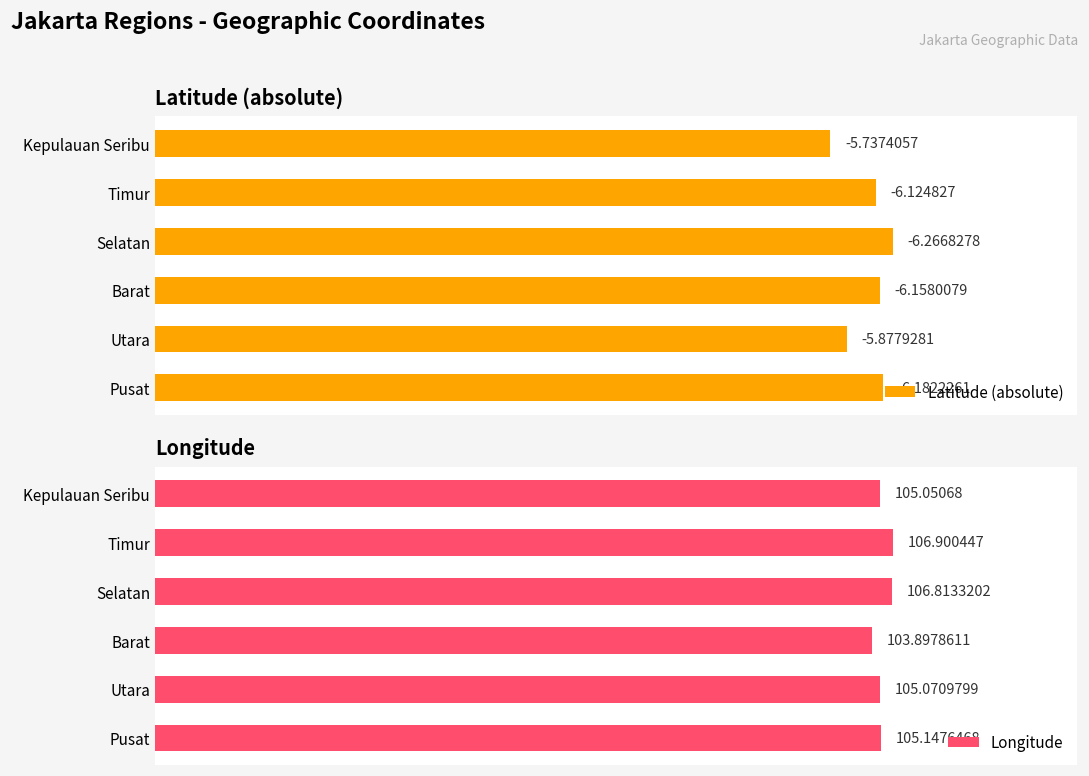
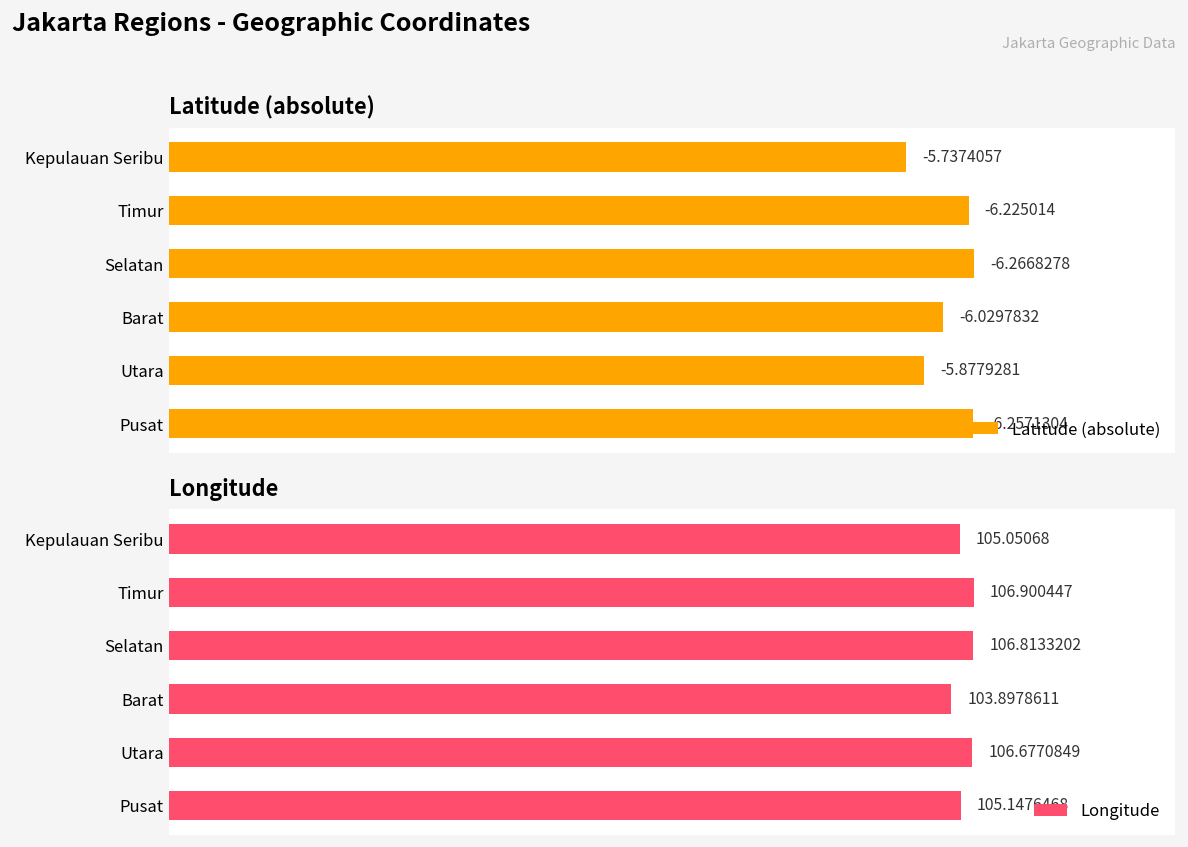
  {
    "Latitude (absolute)": {
-     "Timur": -6.124827,
-     "Barat": -6.1580079,
-     "Pusat": -6.1822261
+     "Timur": -6.225014,
+     "Barat": -6.0297832,
+     "Pusat": -6.2571304
    },
    "Longitude": {
      "Kepulauan Seribu": 105.05068,
      "Timur": 106.900447,
      "Selatan": 106.8133202,
      "Barat": 103.8978611,
-     "Utara": 105.0709799,
+     "Utara": 106.6770849,
      "Pusat": 105.1476468
    }
  }
